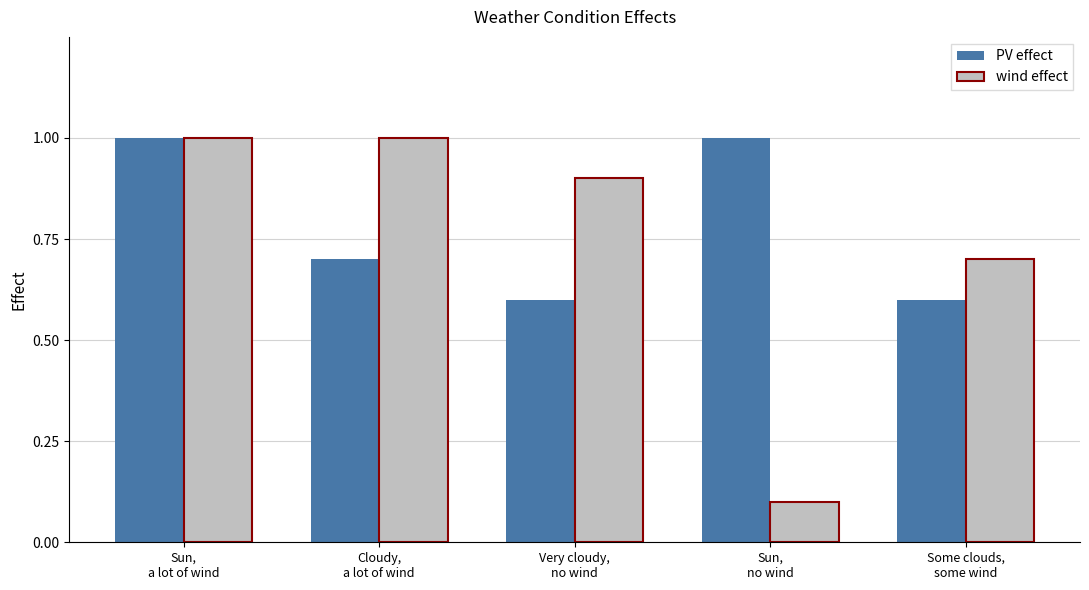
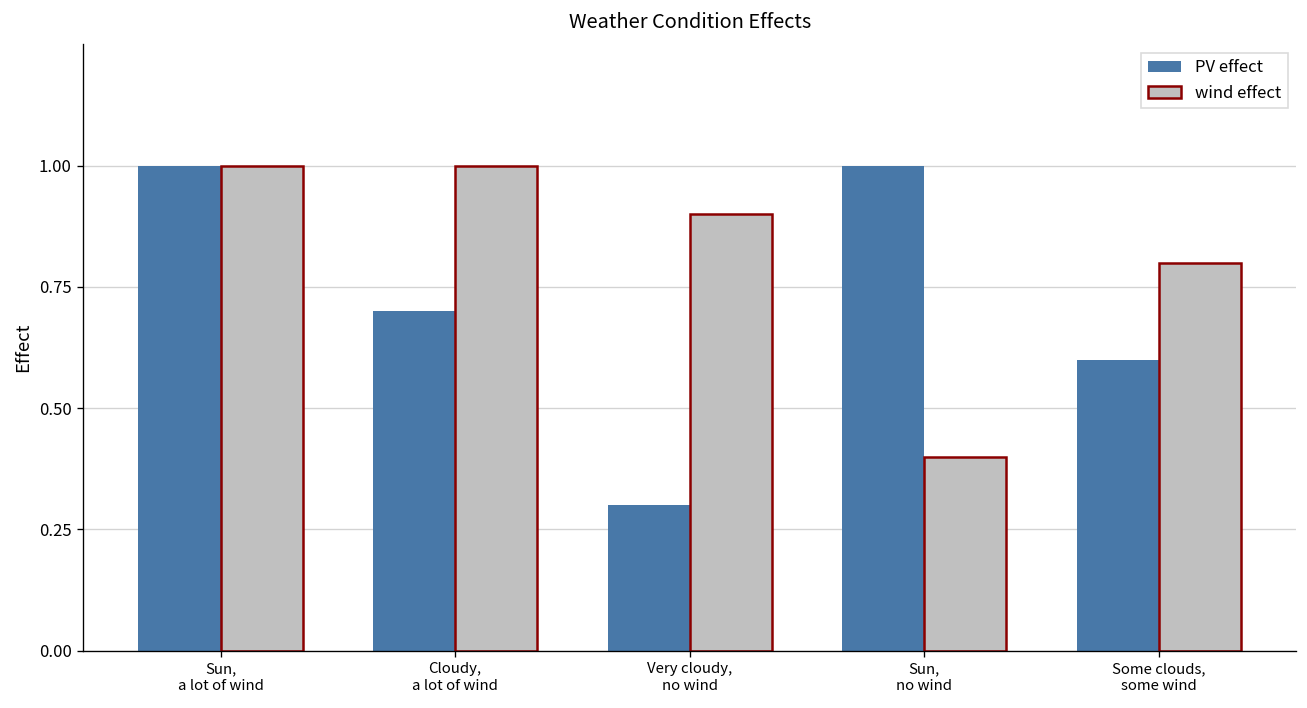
  {
    "PV effect": {
      "Sun, a lot of wind": 1.0,
      "Cloudy, a lot of wind": 0.7,
-     "Very cloudy, no wind": 0.6,
+     "Very cloudy, no wind": 0.3,
      "Sun, no wind": 1.0,
      "Some clouds, some wind": 0.6
    },
    "wind effect": {
      "Sun, a lot of wind": 1.0,
      "Cloudy, a lot of wind": 1.0,
      "Very cloudy, no wind": 0.9,
-     "Sun, no wind": 0.1,
-     "Some clouds, some wind": 0.7
+     "Sun, no wind": 0.4,
+     "Some clouds, some wind": 0.8
    }
  }
